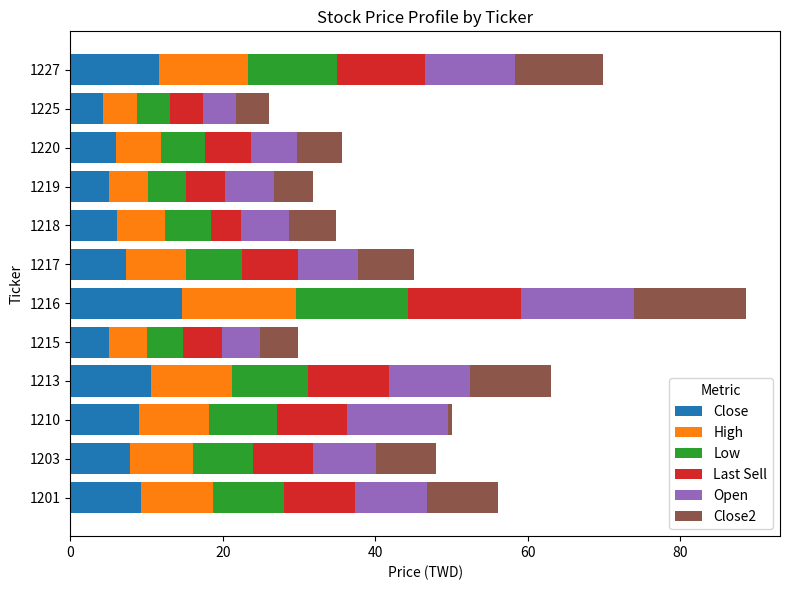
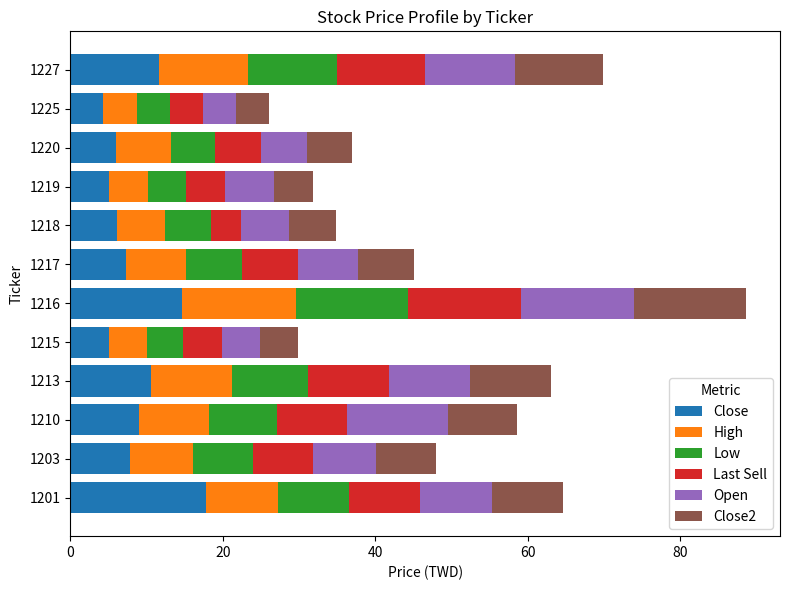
  {
    "Close": {
      "1227": 12,
      "1225": 4,
      "1220": 6,
      "1219": 5,
      "1218": 6,
      "1217": 7,
      "1216": 15,
      "1215": 5,
      "1213": 11,
      "1210": 9,
      "1203": 8,
-     "1201": 9
+     "1201": 18
    },
    "High": {
      "1227": 12,
      "1225": 4,
-     "1220": 6,
+     "1220": 7,
      "1219": 5,
      "1218": 6,
      "1217": 8,
      "1216": 15,
      "1215": 5,
      "1213": 11,
      "1210": 9,
      "1203": 8,
      "1201": 9
    },
    "Low": {
      "1227": 12,
      "1225": 4,
      "1220": 6,
      "1219": 5,
      "1218": 6,
      "1217": 7,
      "1216": 15,
      "1215": 5,
      "1213": 10,
      "1210": 9,
      "1203": 8,
      "1201": 9
    },
    "Last Sell": {
      "1227": 12,
      "1225": 4,
      "1220": 6,
      "1219": 5,
      "1218": 4,
      "1217": 7,
      "1216": 15,
      "1215": 5,
      "1213": 11,
      "1210": 9,
      "1203": 8,
      "1201": 9
    },
    "Open": {
      "1227": 12,
      "1225": 4,
      "1220": 6,
      "1219": 6,
      "1218": 6,
      "1217": 8,
      "1216": 15,
      "1215": 5,
      "1213": 11,
      "1210": 13,
      "1203": 8,
      "1201": 9
    },
    "Close2": {
      "1227": 12,
      "1225": 4,
      "1220": 6,
      "1219": 5,
      "1218": 6,
      "1217": 7,
      "1216": 15,
      "1215": 5,
      "1213": 11,
-     "1210": 1,
+     "1210": 9,
      "1203": 8,
      "1201": 9
    }
  }
